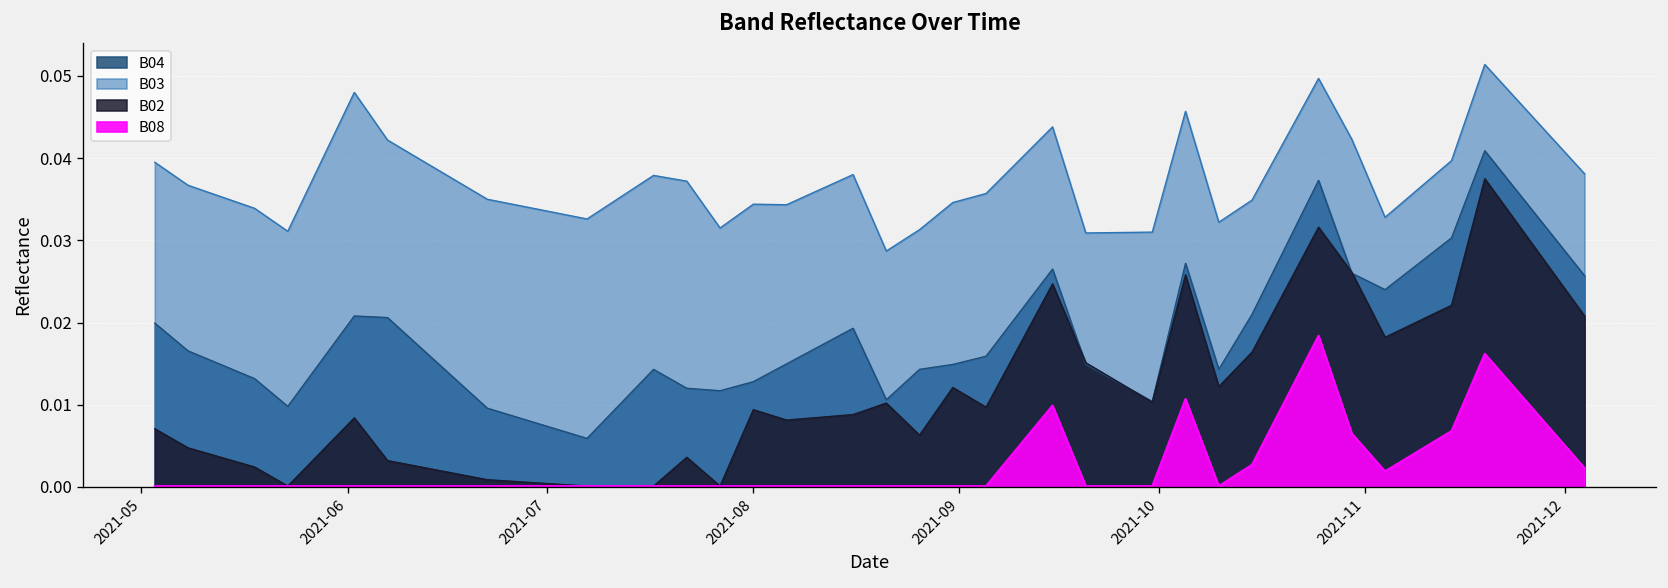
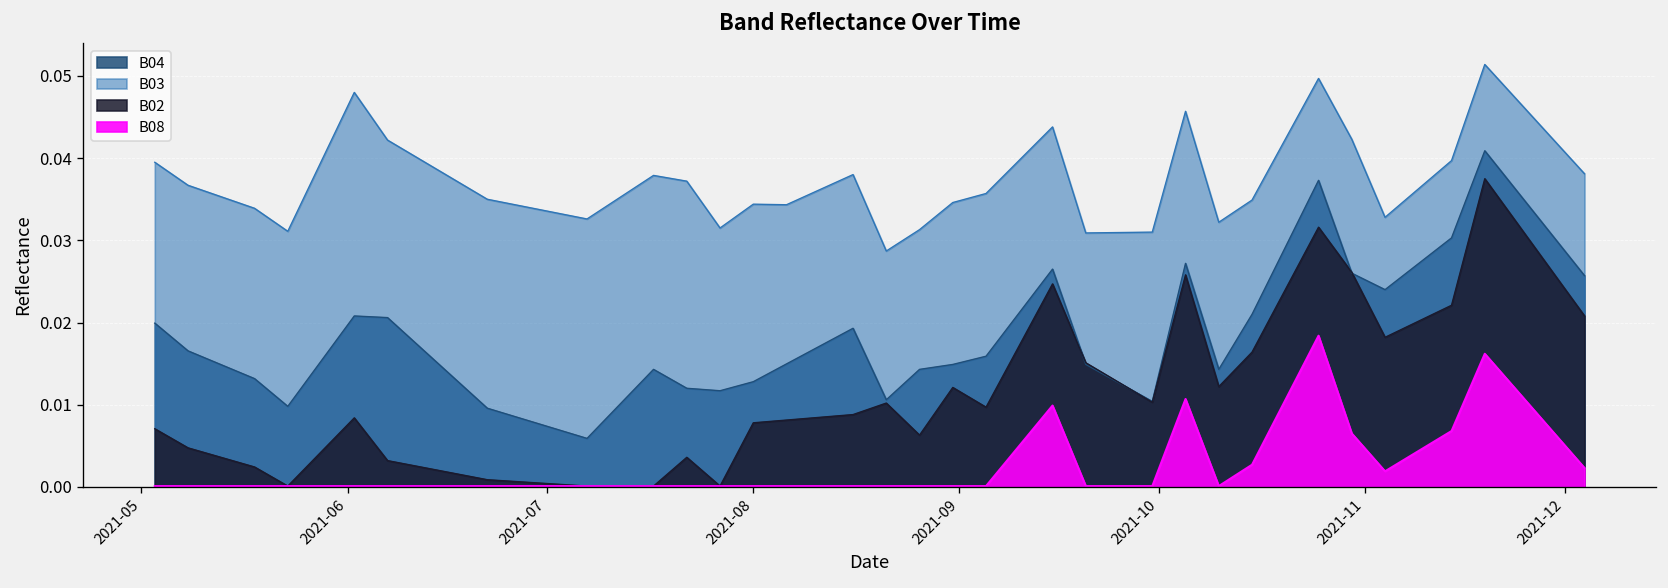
  {
    "B04": {
      "2021-08": 0.013
    },
    "B03": {
      "2021-08": 0.034
    },
    "B02": {
-     "2021-08": 0.009
+     "2021-08": 0.008
    },
    "B08": {
      "2021-08": 0.000
    }
  }
